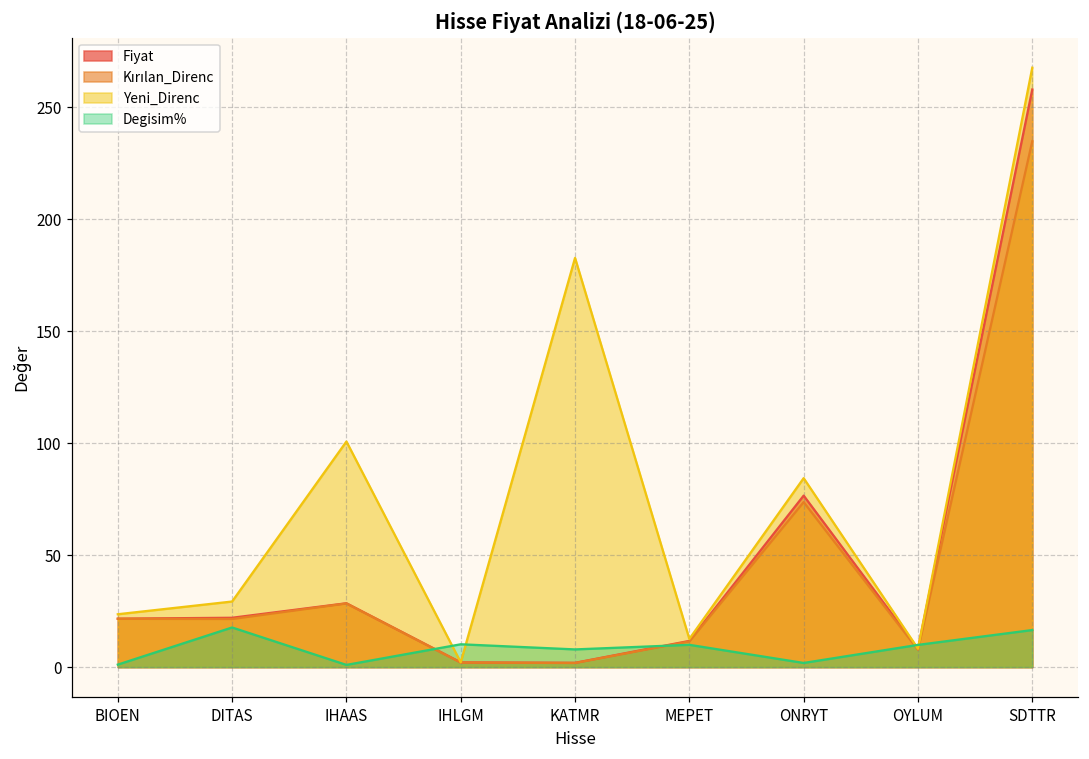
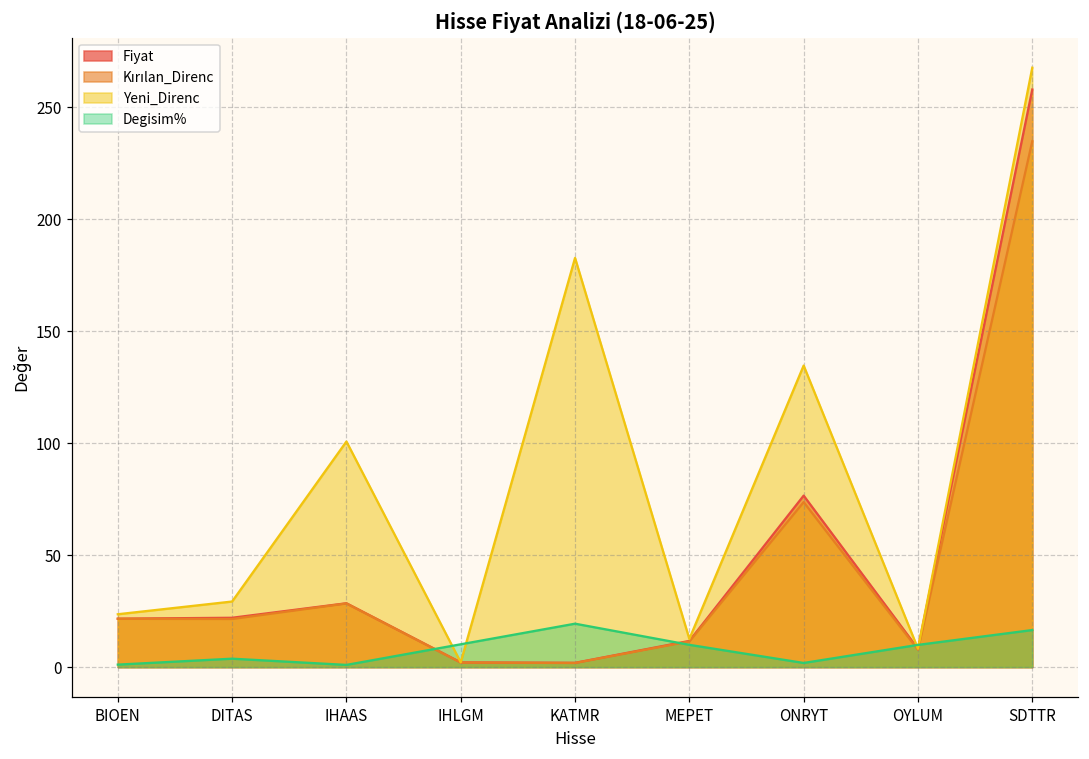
  {
    "Yeni_Direnc": {
      "BIOEN": 24,
      "DITAS": 29,
      "IHAAS": 101,
      "KATMR": 183,
-     "ONRYT": 84,
+     "ONRYT": 135,
      "SDTTR": 268
    },
    "Degisim%": {
      "BIOEN": 1,
-     "DITAS": 18,
+     "DITAS": 4,
      "IHAAS": 1,
      "IHLGM": 10,
-     "KATMR": 8,
+     "KATMR": 19,
      "MEPET": 10,
      "ONRYT": 2,
      "OYLUM": 10,
      "SDTTR": 17
    }
  }
